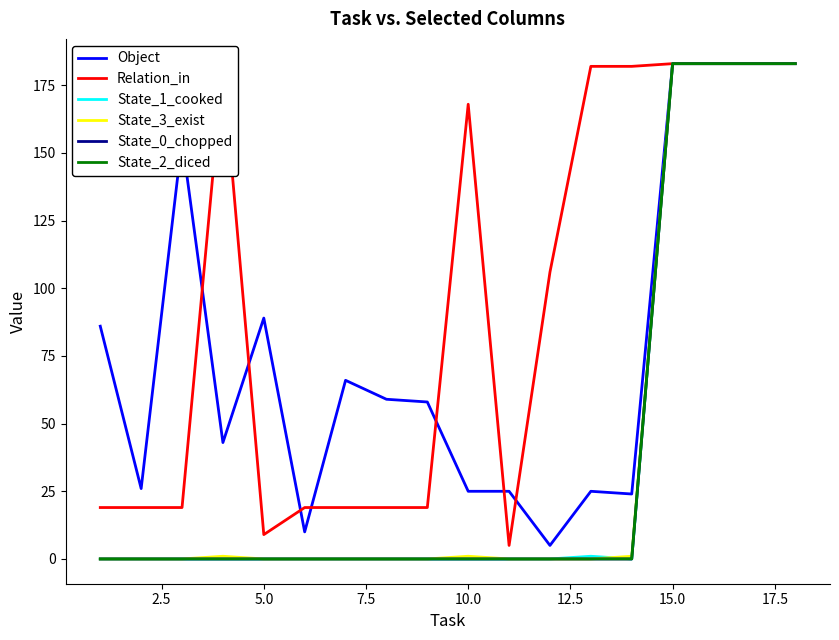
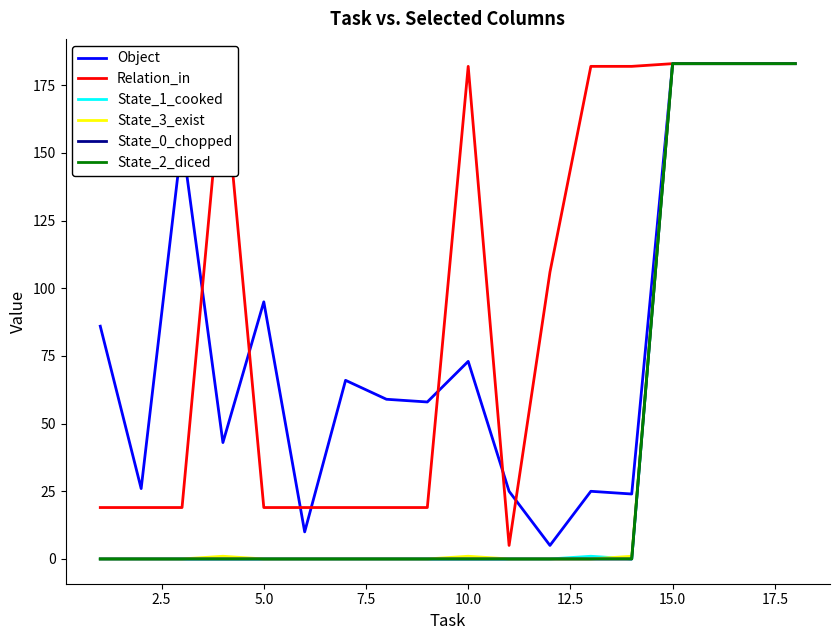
  {
    "Object": {
-     "5.0": 89,
-     "10.0": 25
+     "5.0": 95,
+     "10.0": 73
    },
    "Relation_in": {
-     "5.0": 9,
-     "10.0": 168
+     "5.0": 19,
+     "10.0": 182
    },
    "State_3_exist": {
      "10.0": 1
    }
  }
